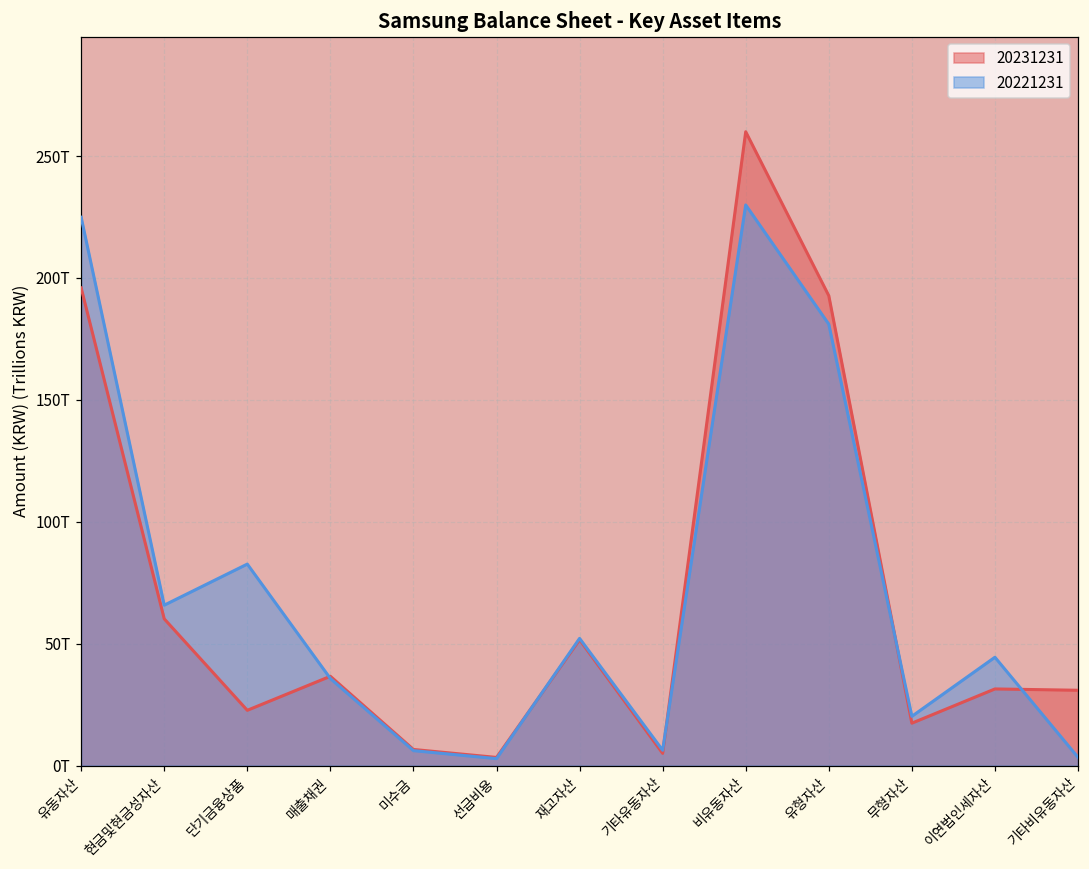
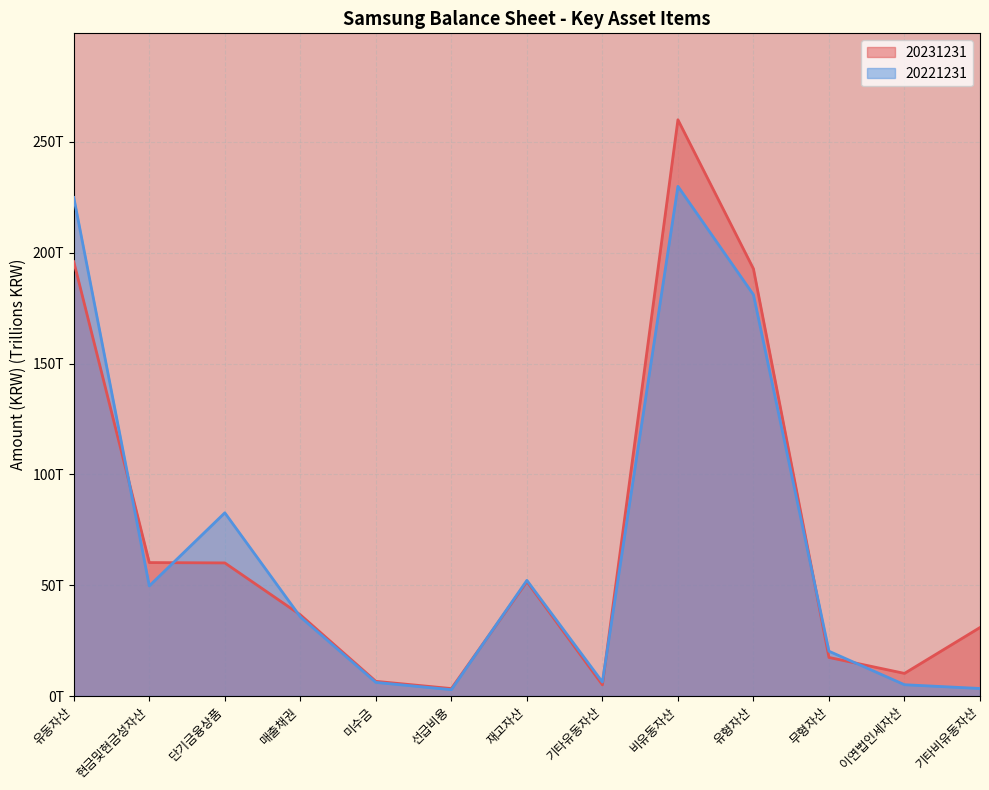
  {
    "20231231": {
      "유동자산": "196T",
      "현금및현금성자산": "60T",
-     "단기금융상품": "23T",
+     "단기금융상품": "60T",
      "기타유동자산": "5T",
      "비유동자산": "260T",
      "유형자산": "193T",
      "무형자산": "17T",
-     "이연법인세자산": "31T",
+     "이연법인세자산": "10T",
      "기타비유동자산": "31T"
    },
    "20221231": {
      "유동자산": "225T",
-     "현금및현금성자산": "66T",
+     "현금및현금성자산": "50T",
      "단기금융상품": "83T",
      "기타유동자산": "6T",
      "비유동자산": "230T",
      "유형자산": "181T",
      "무형자산": "20T",
-     "이연법인세자산": "44T",
+     "이연법인세자산": "5T",
      "기타비유동자산": "3T"
    }
  }
